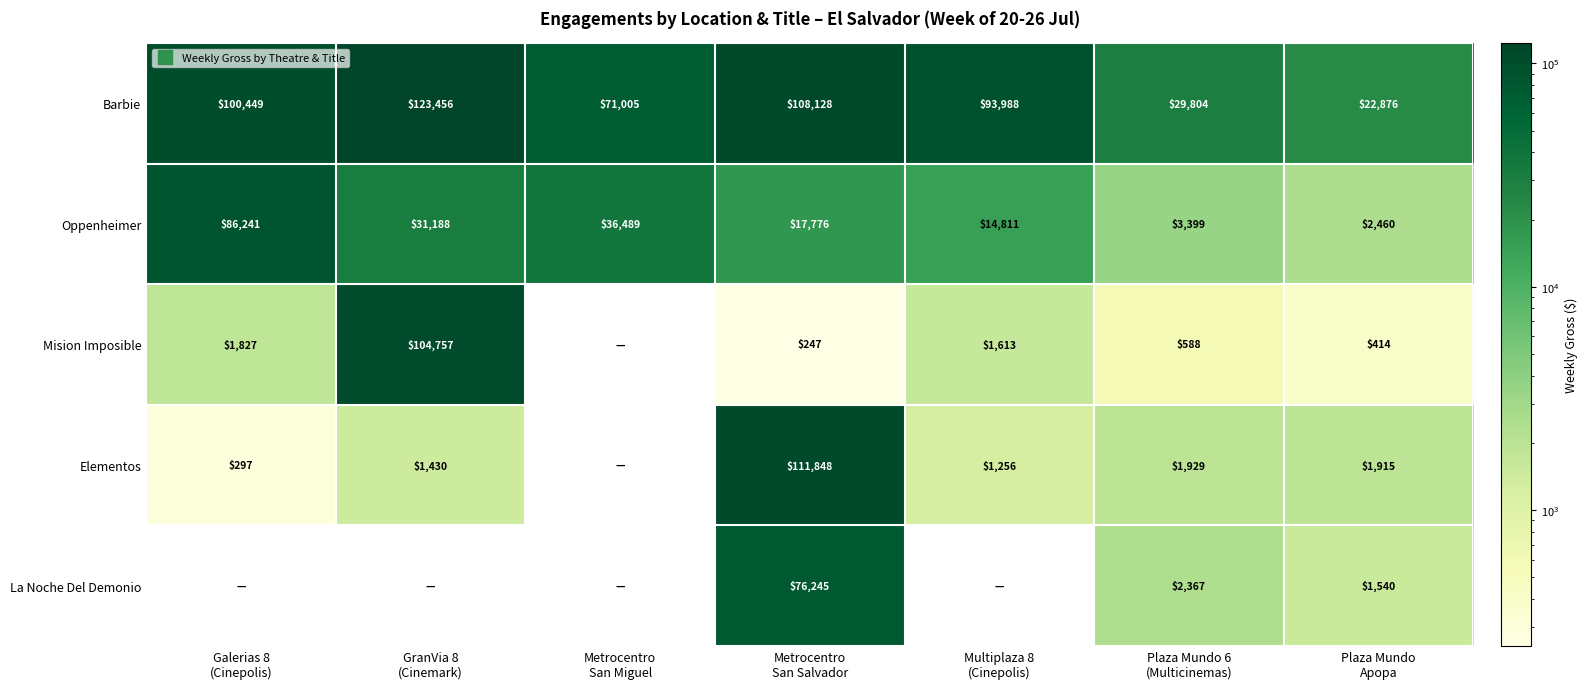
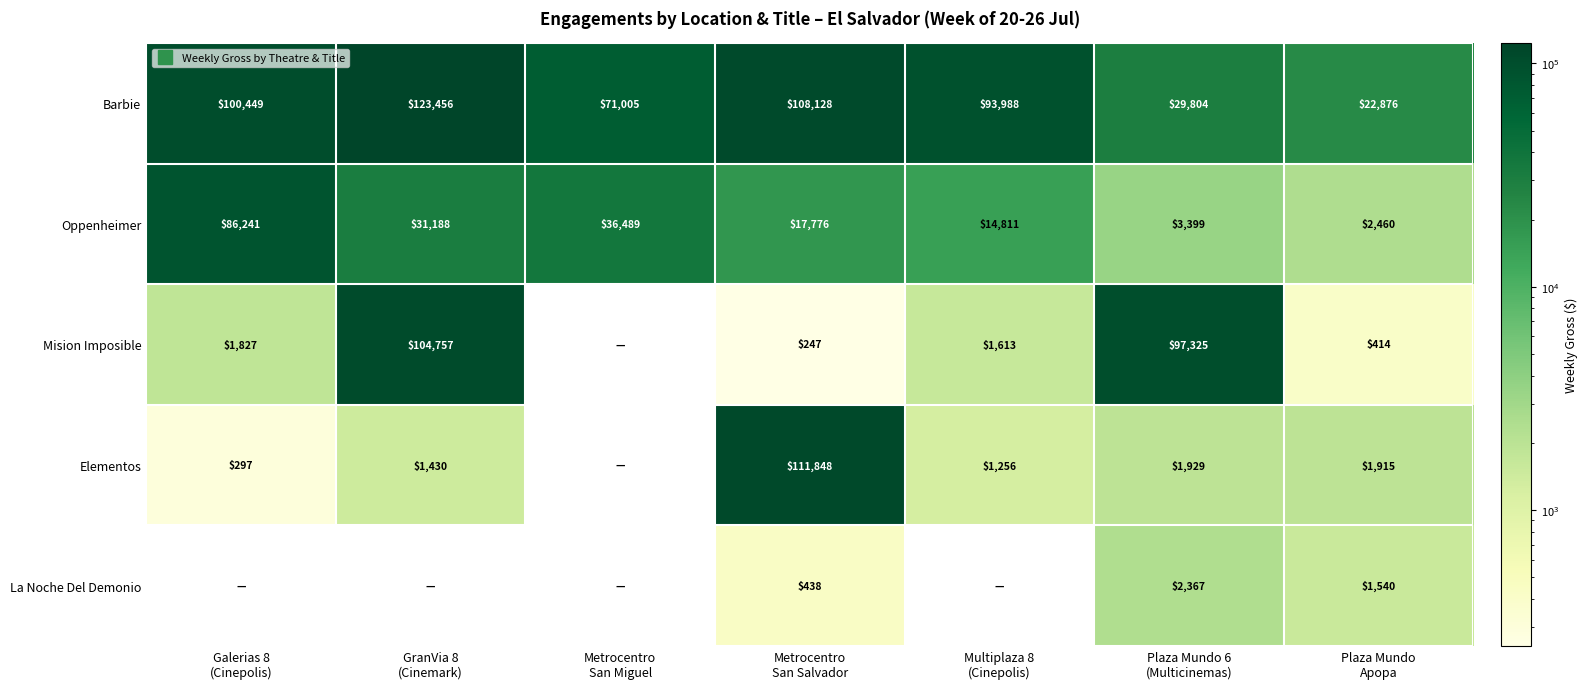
  {
    "Barbie": {
      "Galerias 8 (Cinepolis)": "$100,449",
      "GranVia 8 (Cinemark)": "$123,456",
      "Metrocentro San Miguel": "$71,005",
      "Metrocentro San Salvador": "$108,128",
      "Multiplaza 8 (Cinepolis)": "$93,988",
      "Plaza Mundo 6 (Multicinemas)": "$29,804",
      "Plaza Mundo Apopa": "$22,876"
    },
    "Oppenheimer": {
      "Galerias 8 (Cinepolis)": "$86,241",
      "GranVia 8 (Cinemark)": "$31,188",
      "Metrocentro San Miguel": "$36,489",
      "Metrocentro San Salvador": "$17,776",
      "Multiplaza 8 (Cinepolis)": "$14,811",
      "Plaza Mundo 6 (Multicinemas)": "$3,399",
      "Plaza Mundo Apopa": "$2,460"
    },
    "Mision Imposible": {
      "Galerias 8 (Cinepolis)": "$1,827",
      "GranVia 8 (Cinemark)": "$104,757",
      "Metrocentro San Salvador": "$247",
      "Multiplaza 8 (Cinepolis)": "$1,613",
-     "Plaza Mundo 6 (Multicinemas)": "$588",
+     "Plaza Mundo 6 (Multicinemas)": "$97,325",
      "Plaza Mundo Apopa": "$414"
    },
    "Elementos": {
      "Galerias 8 (Cinepolis)": "$297",
      "GranVia 8 (Cinemark)": "$1,430",
      "Metrocentro San Salvador": "$111,848",
      "Multiplaza 8 (Cinepolis)": "$1,256",
      "Plaza Mundo 6 (Multicinemas)": "$1,929",
      "Plaza Mundo Apopa": "$1,915"
    },
    "La Noche Del Demonio": {
-     "Metrocentro San Salvador": "$76,245",
+     "Metrocentro San Salvador": "$438",
      "Plaza Mundo 6 (Multicinemas)": "$2,367",
      "Plaza Mundo Apopa": "$1,540"
    }
  }
